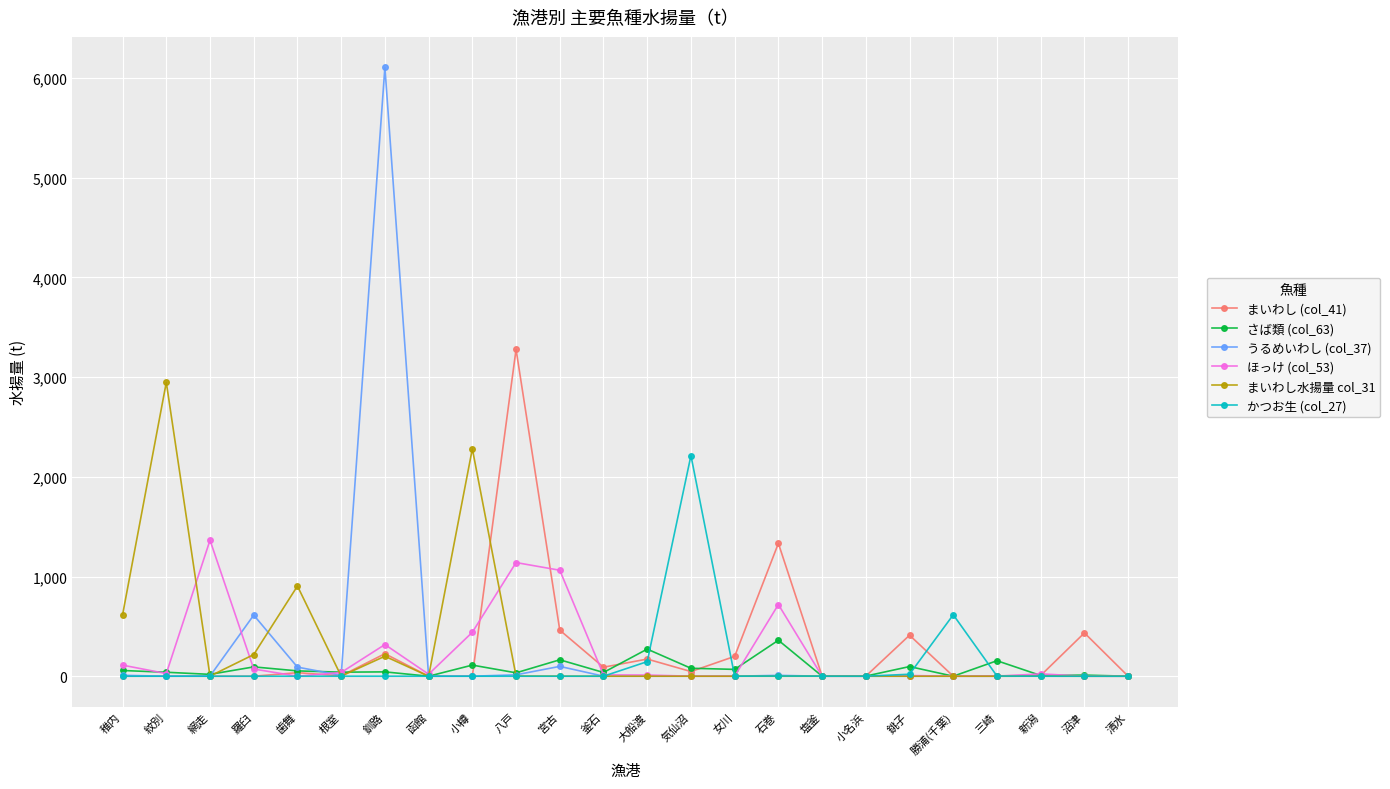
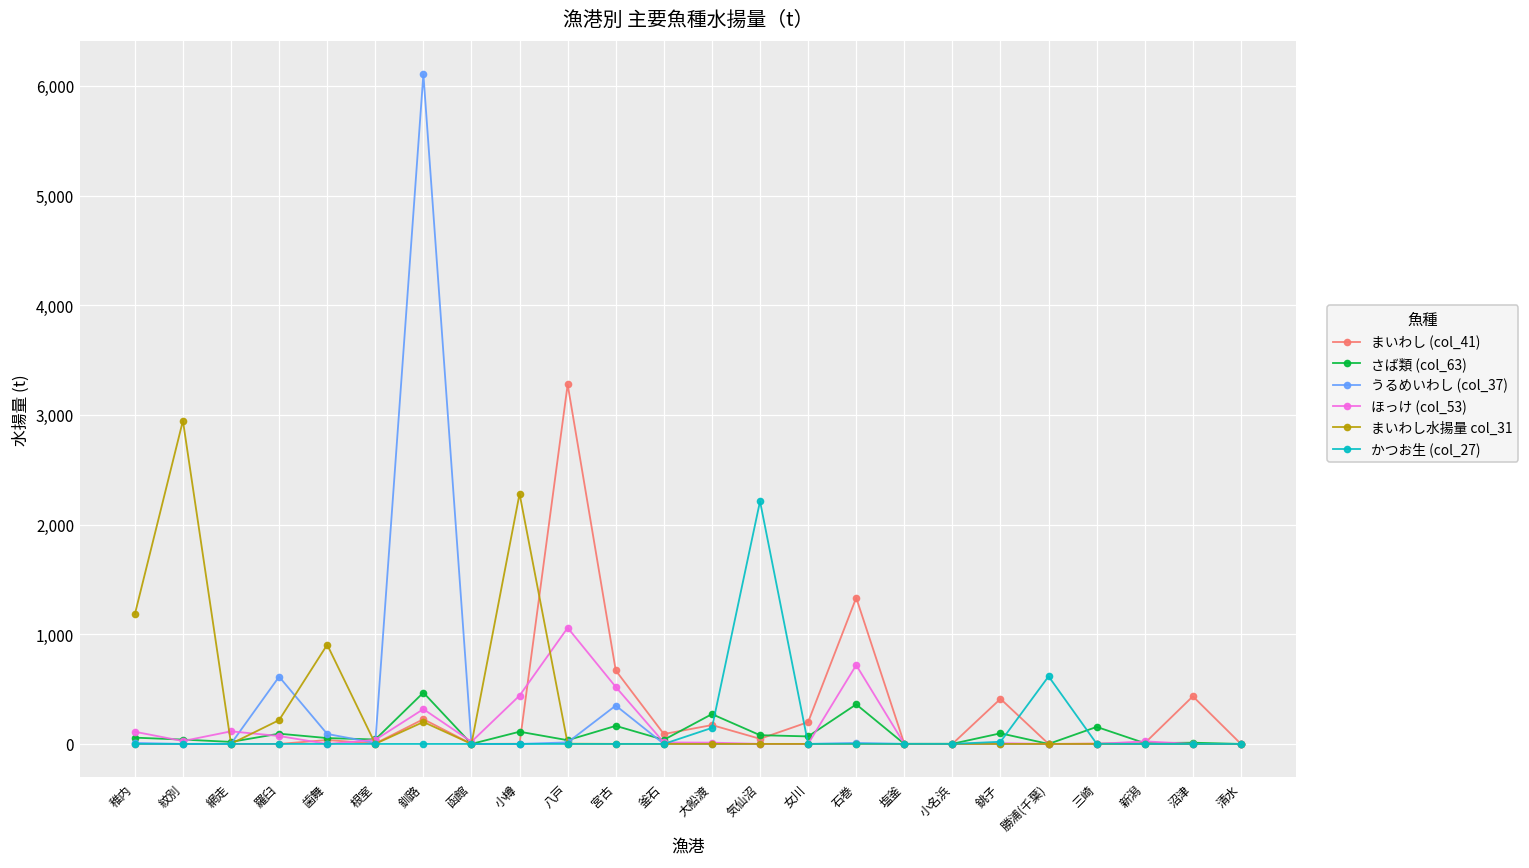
  {
    "まいわし (col_41)": {
      "八戸": "3,300",
-     "宮古": "500",
+     "宮古": "700",
      "釜石": "100",
      "気仙沼": "0",
      "女川": "200",
      "石巻": "1,300",
      "銚子": "400",
      "沼津": "400"
    },
    "さば類 (col_63)": {
      "稚内": "100",
-     "釧路": "0",
+     "釧路": "500",
      "小樽": "100",
      "宮古": "200",
      "大船渡": "300",
      "気仙沼": "100",
      "女川": "100",
      "石巻": "400",
      "銚子": "100",
      "三崎": "200"
    },
    "うるめいわし (col_37)": {
      "羅臼": "600",
      "歯舞": "100",
      "釧路": "6,100",
-     "宮古": "100"
+     "宮古": "300"
    },
    "ほっけ (col_53)": {
      "稚内": "100",
-     "網走": "1,400",
+     "網走": "100",
      "釧路": "300",
      "小樽": "400",
-     "八戸": "1,140",
-     "宮古": "1,100",
+     "八戸": "1,060",
+     "宮古": "500",
      "石巻": "700"
    },
    "まいわし水揚量 col_31": {
-     "稚内": "600",
+     "稚内": "1,200",
      "紋別": "2,900",
      "羅臼": "200",
      "歯舞": "900",
      "小樽": "2,300"
    },
    "かつお生 (col_27)": {
      "釧路": "0",
      "気仙沼": "2,200",
      "勝浦(千葉)": "600"
    }
  }
